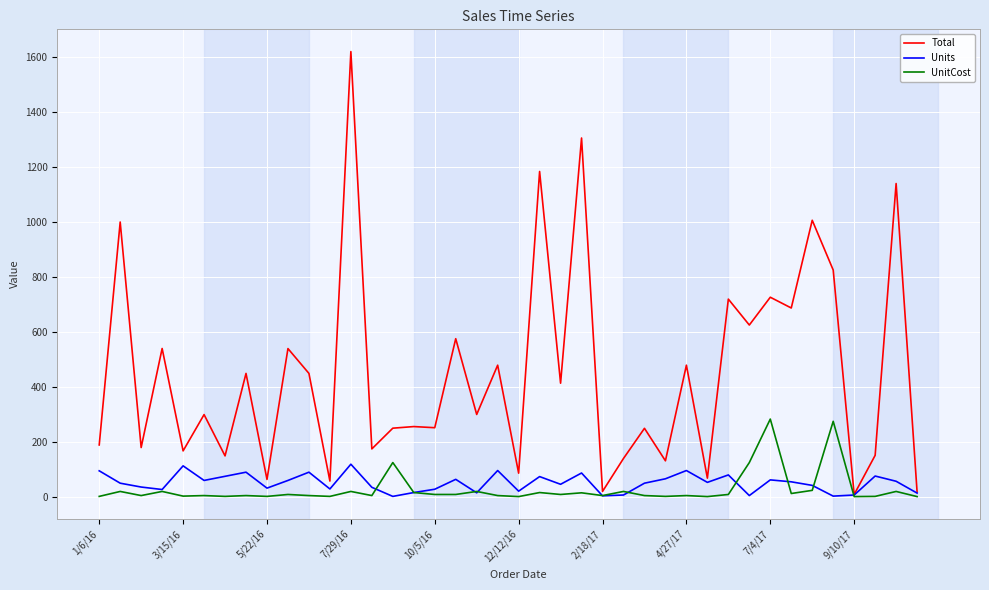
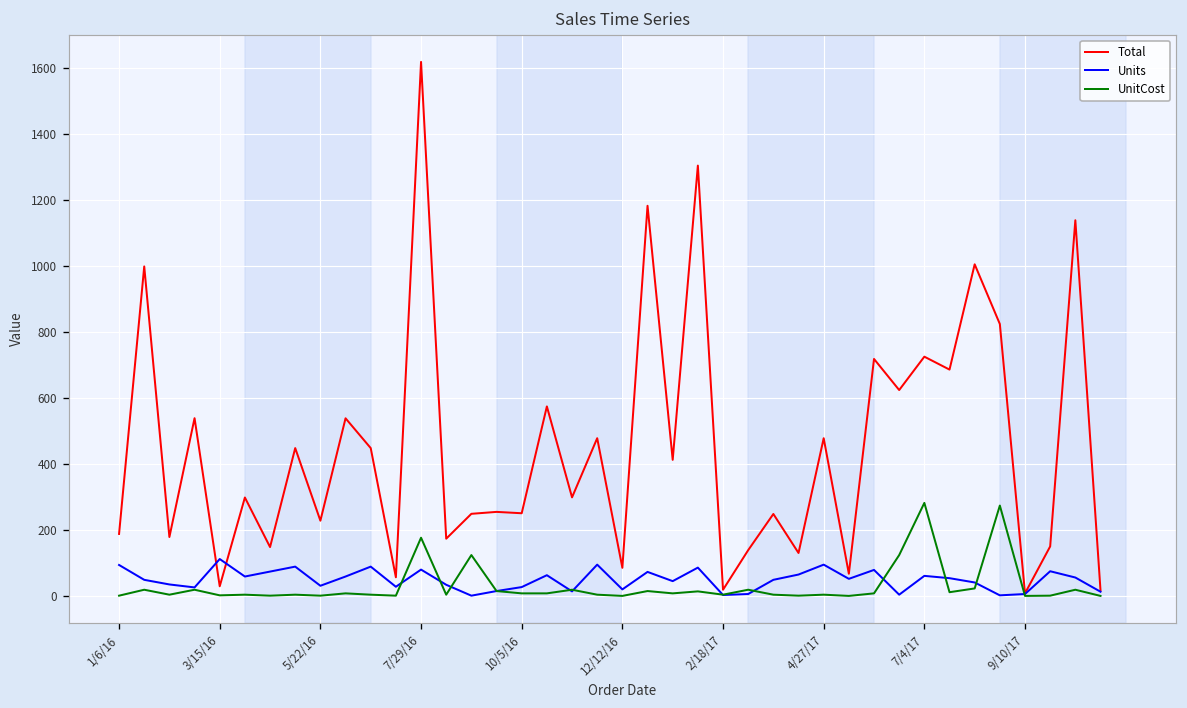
  {
    "Total": {
      "1/6/16": 190,
-     "3/15/16": 170,
-     "5/22/16": 60,
+     "3/15/16": 30,
+     "5/22/16": 230,
      "7/29/16": 1620,
      "10/5/16": 250,
      "12/12/16": 90,
      "2/18/17": 20,
      "4/27/17": 480,
      "7/4/17": 730
    },
    "Units": {
      "1/6/16": 100,
      "3/15/16": 110,
      "5/22/16": 30,
-     "7/29/16": 120,
+     "7/29/16": 80,
      "10/5/16": 30,
      "12/12/16": 20,
      "4/27/17": 100,
      "7/4/17": 60
    },
    "UnitCost": {
      "1/6/16": 0,
      "3/15/16": 0,
      "5/22/16": 0,
-     "7/29/16": 20,
+     "7/29/16": 180,
      "10/5/16": 10,
      "12/12/16": 0,
      "4/27/17": 0,
      "7/4/17": 280
    }
  }
